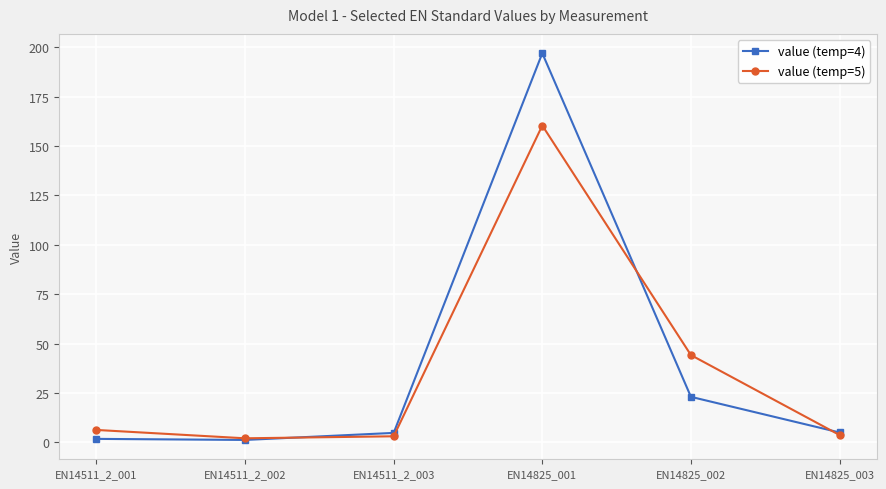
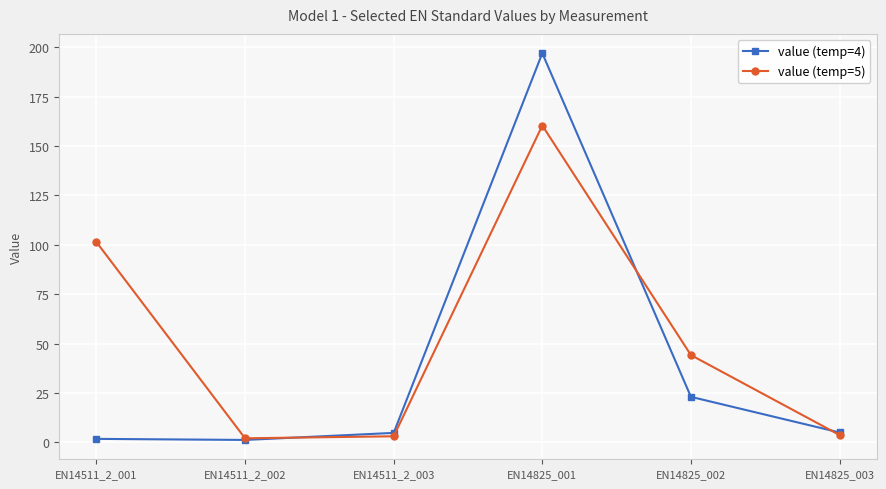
  {
    "value (temp=4)": {
      "EN14511_2_001": 2,
      "EN14511_2_003": 5,
      "EN14825_001": 197,
      "EN14825_002": 23
    },
    "value (temp=5)": {
-     "EN14511_2_001": 6,
+     "EN14511_2_001": 101,
      "EN14511_2_003": 3,
      "EN14825_001": 160,
      "EN14825_002": 44
    }
  }
